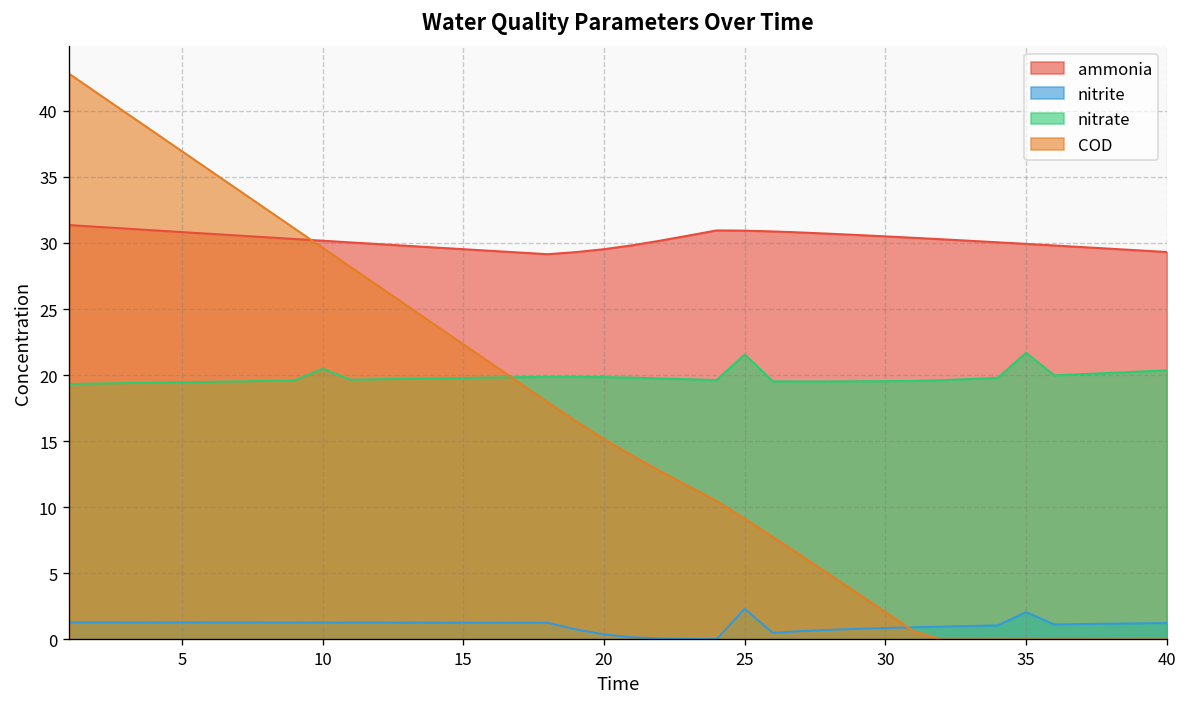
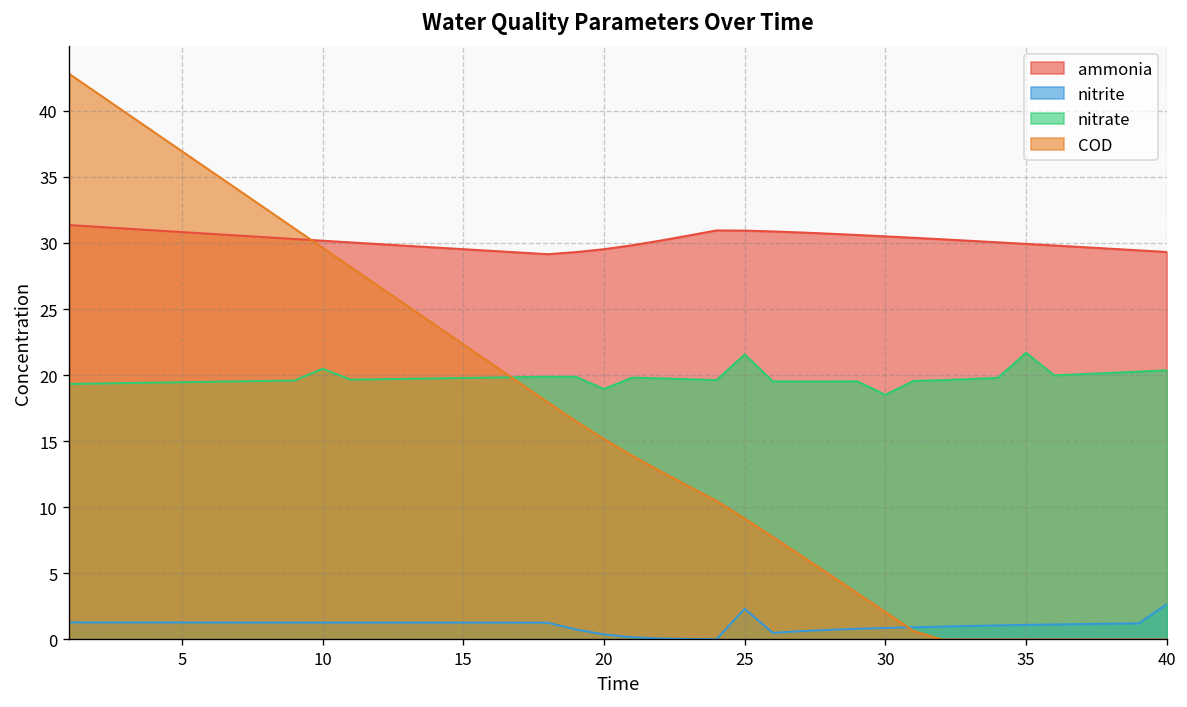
  {
    "nitrite": {
      "5": 1.3,
      "10": 1.3,
      "15": 1.3,
      "20": 0.4,
      "25": 2.3,
      "30": 0.9,
-     "35": 2.1,
-     "40": 1.2
+     "35": 1.1,
+     "40": 2.7
    },
    "nitrate": {
      "5": 19.5,
      "10": 20.5,
      "15": 19.8,
-     "20": 19.9,
+     "20": 19.0,
      "25": 21.6,
-     "30": 19.5,
+     "30": 18.5,
      "35": 21.7,
      "40": 20.4
    }
  }
